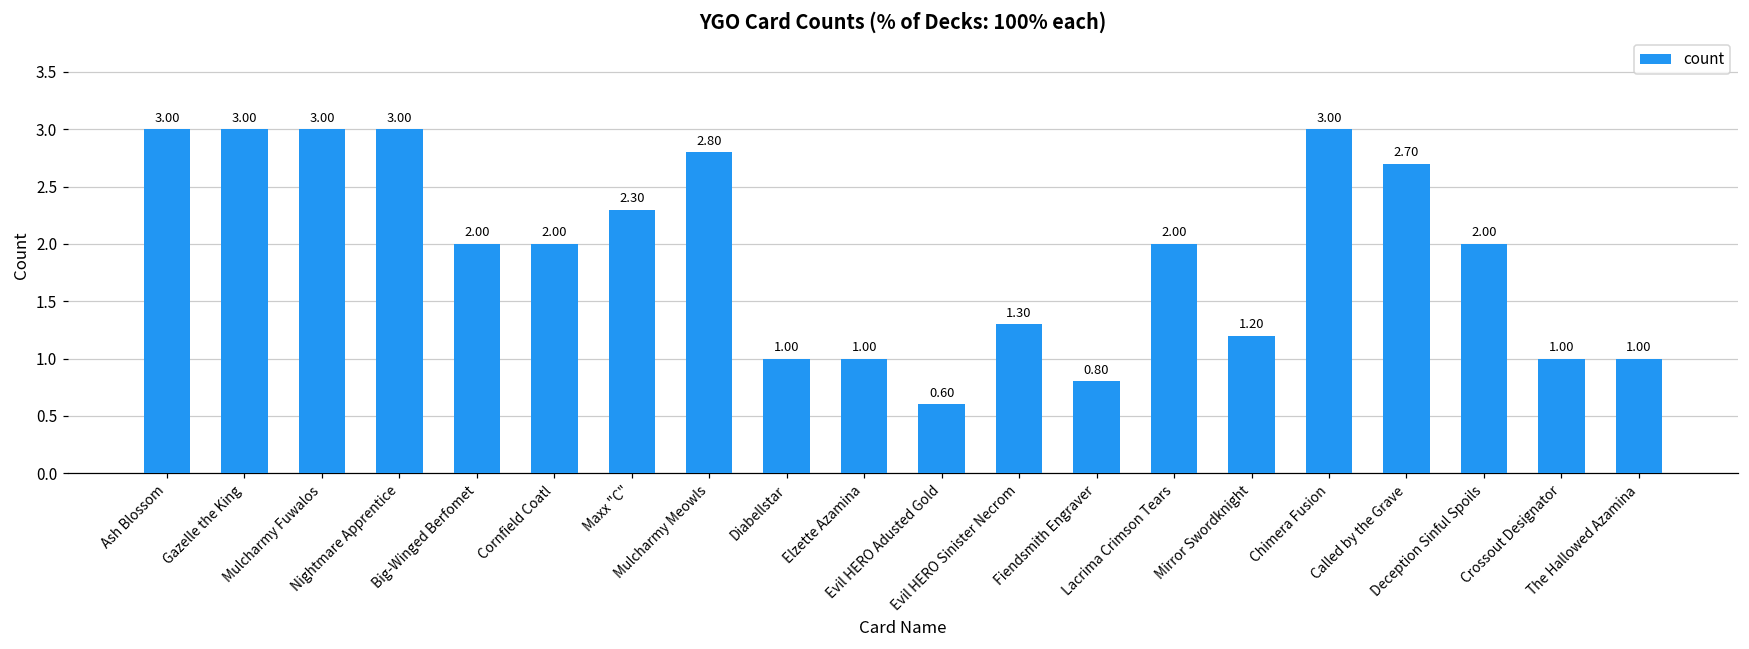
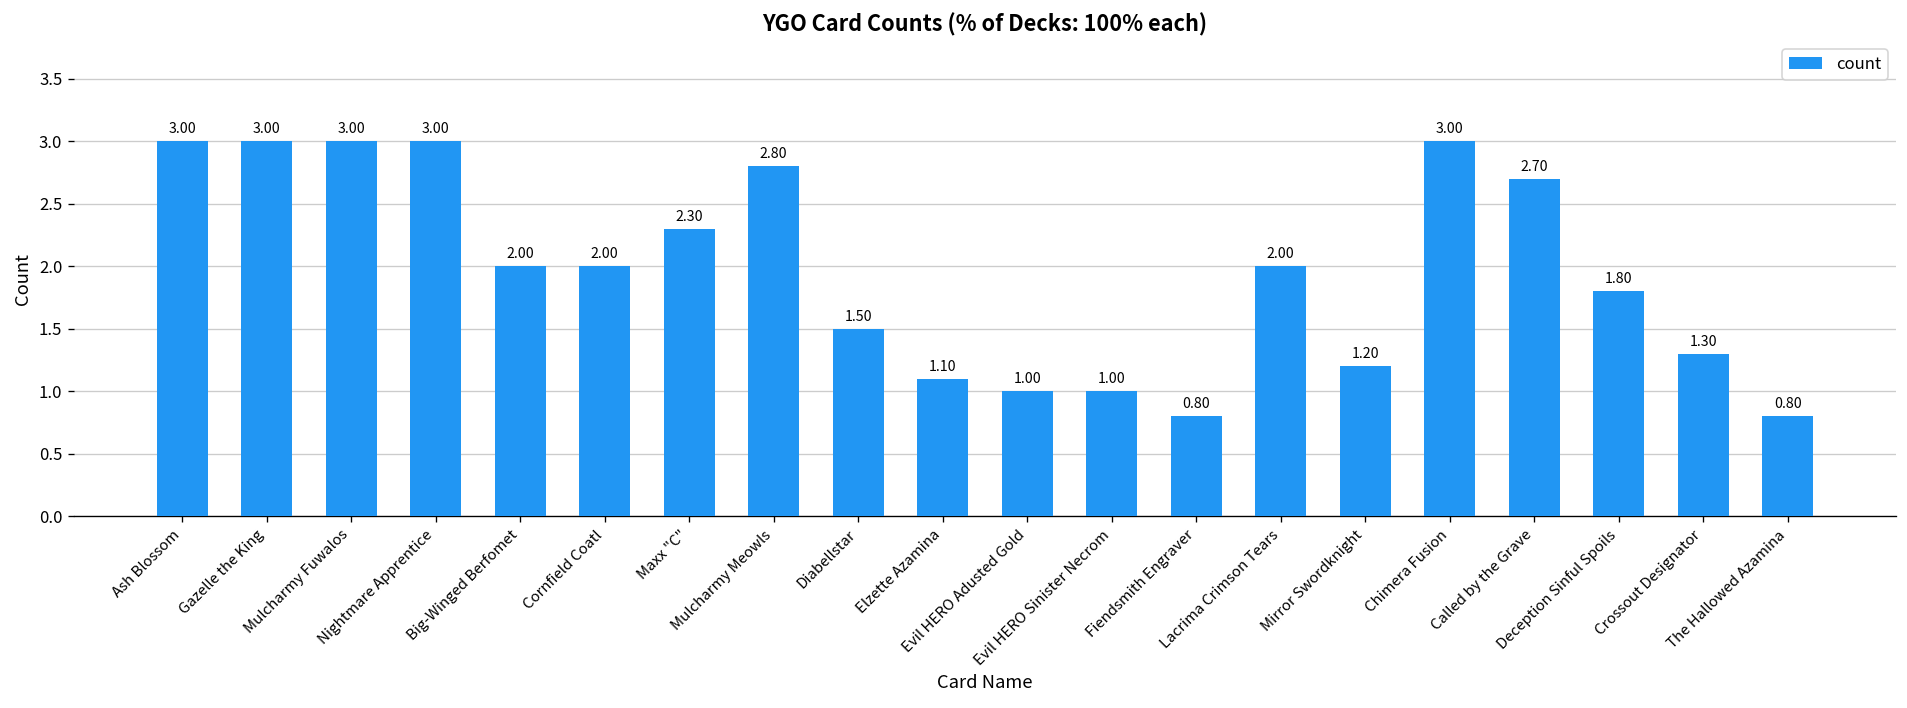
  {
    "Ash Blossom": 3.00,
    "Gazelle the King": 3.00,
    "Mulcharmy Fuwalos": 3.00,
    "Nightmare Apprentice": 3.00,
    "Big-Winged Berfomet": 2.00,
    "Cornfield Coatl": 2.00,
    "Maxx \"C\"": 2.30,
    "Mulcharmy Meowls": 2.80,
-   "Diabellstar": 1.00,
-   "Elzette Azamina": 1.00,
-   "Evil HERO Adusted Gold": 0.60,
-   "Evil HERO Sinister Necrom": 1.30,
+   "Diabellstar": 1.50,
+   "Elzette Azamina": 1.10,
+   "Evil HERO Adusted Gold": 1.00,
+   "Evil HERO Sinister Necrom": 1.00,
    "Fiendsmith Engraver": 0.80,
    "Lacrima Crimson Tears": 2.00,
    "Mirror Swordknight": 1.20,
    "Chimera Fusion": 3.00,
    "Called by the Grave": 2.70,
-   "Deception Sinful Spoils": 2.00,
-   "Crossout Designator": 1.00,
-   "The Hallowed Azamina": 1.00
+   "Deception Sinful Spoils": 1.80,
+   "Crossout Designator": 1.30,
+   "The Hallowed Azamina": 0.80
  }
